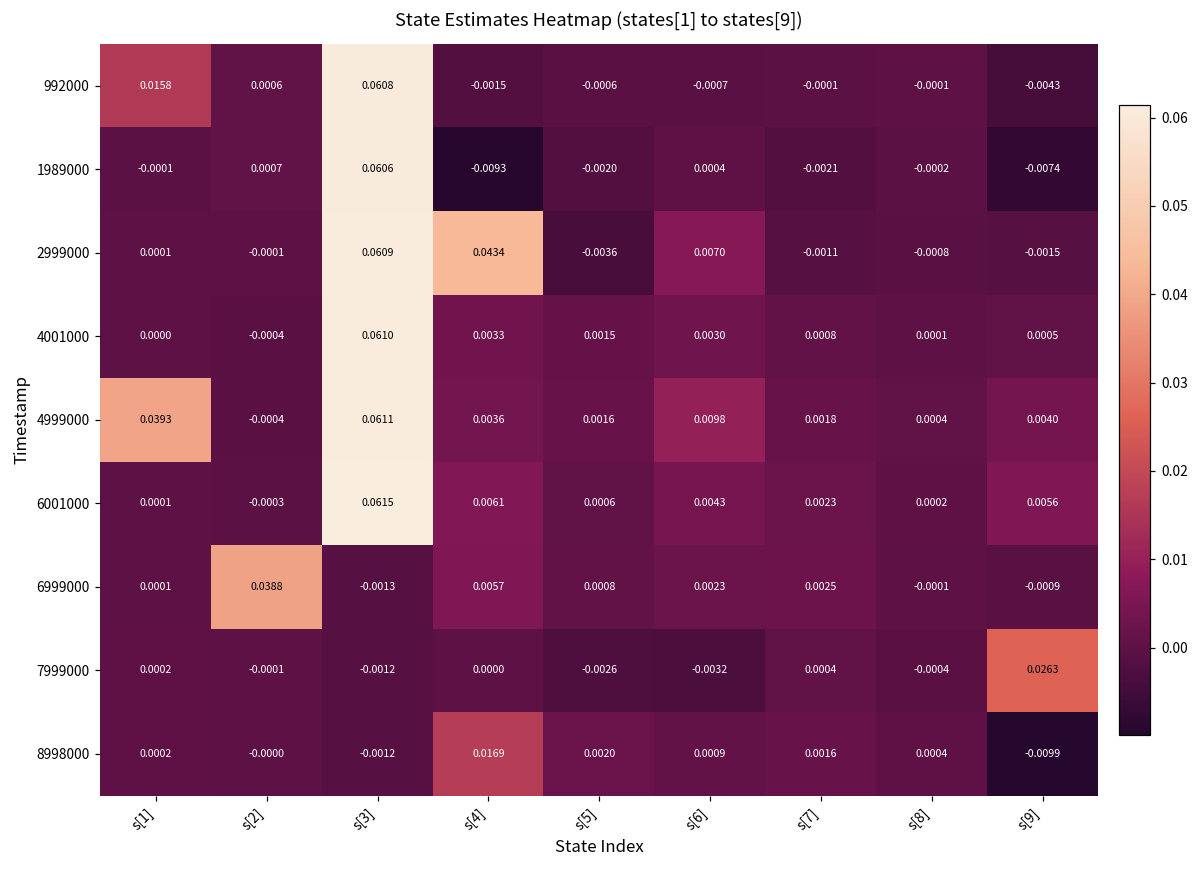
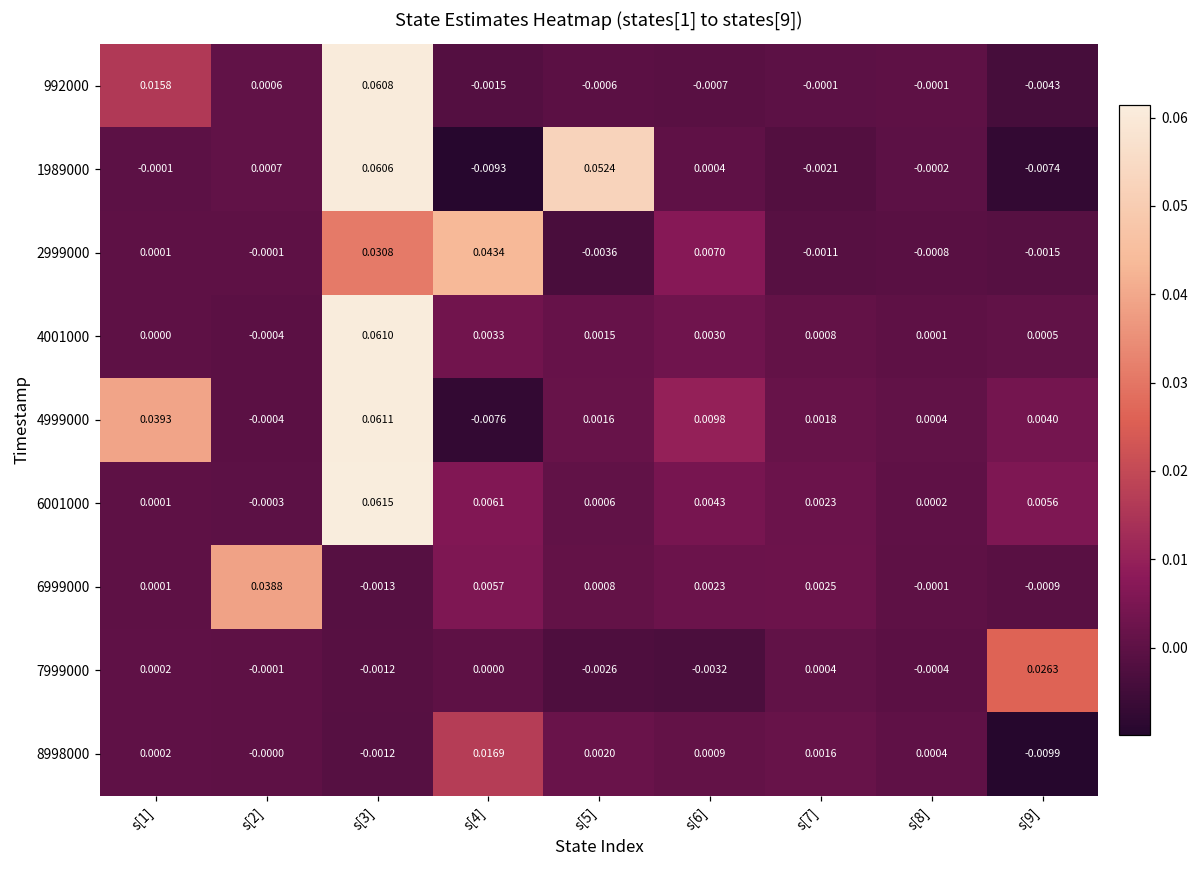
  {
    "992000": {
      "s[1]": 0.0158,
      "s[2]": 0.0006,
      "s[3]": 0.0608,
      "s[4]": -0.0015,
      "s[5]": -0.0006,
      "s[6]": -0.0007,
      "s[7]": -0.0001,
      "s[8]": -0.0001,
      "s[9]": -0.0043
    },
    "1989000": {
      "s[1]": -0.0001,
      "s[2]": 0.0007,
      "s[3]": 0.0606,
      "s[4]": -0.0093,
-     "s[5]": -0.0020,
+     "s[5]": 0.0524,
      "s[6]": 0.0004,
      "s[7]": -0.0021,
      "s[8]": -0.0002,
      "s[9]": -0.0074
    },
    "2999000": {
      "s[1]": 0.0001,
      "s[2]": -0.0001,
-     "s[3]": 0.0609,
+     "s[3]": 0.0308,
      "s[4]": 0.0434,
      "s[5]": -0.0036,
      "s[6]": 0.0070,
      "s[7]": -0.0011,
      "s[8]": -0.0008,
      "s[9]": -0.0015
    },
    "4001000": {
      "s[1]": 0.0000,
      "s[2]": -0.0004,
      "s[3]": 0.0610,
      "s[4]": 0.0033,
      "s[5]": 0.0015,
      "s[6]": 0.0030,
      "s[7]": 0.0008,
      "s[8]": 0.0001,
      "s[9]": 0.0005
    },
    "4999000": {
      "s[1]": 0.0393,
      "s[2]": -0.0004,
      "s[3]": 0.0611,
-     "s[4]": 0.0036,
+     "s[4]": -0.0076,
      "s[5]": 0.0016,
      "s[6]": 0.0098,
      "s[7]": 0.0018,
      "s[8]": 0.0004,
      "s[9]": 0.0040
    },
    "6001000": {
      "s[1]": 0.0001,
      "s[2]": -0.0003,
      "s[3]": 0.0615,
      "s[4]": 0.0061,
      "s[5]": 0.0006,
      "s[6]": 0.0043,
      "s[7]": 0.0023,
      "s[8]": 0.0002,
      "s[9]": 0.0056
    },
    "6999000": {
      "s[1]": 0.0001,
      "s[2]": 0.0388,
      "s[3]": -0.0013,
      "s[4]": 0.0057,
      "s[5]": 0.0008,
      "s[6]": 0.0023,
      "s[7]": 0.0025,
      "s[8]": -0.0001,
      "s[9]": -0.0009
    },
    "7999000": {
      "s[1]": 0.0002,
      "s[2]": -0.0001,
      "s[3]": -0.0012,
      "s[4]": 0.0000,
      "s[5]": -0.0026,
      "s[6]": -0.0032,
      "s[7]": 0.0004,
      "s[8]": -0.0004,
      "s[9]": 0.0263
    },
    "8998000": {
      "s[1]": 0.0002,
      "s[2]": -0.0000,
      "s[3]": -0.0012,
      "s[4]": 0.0169,
      "s[5]": 0.0020,
      "s[6]": 0.0009,
      "s[7]": 0.0016,
      "s[8]": 0.0004,
      "s[9]": -0.0099
    }
  }
